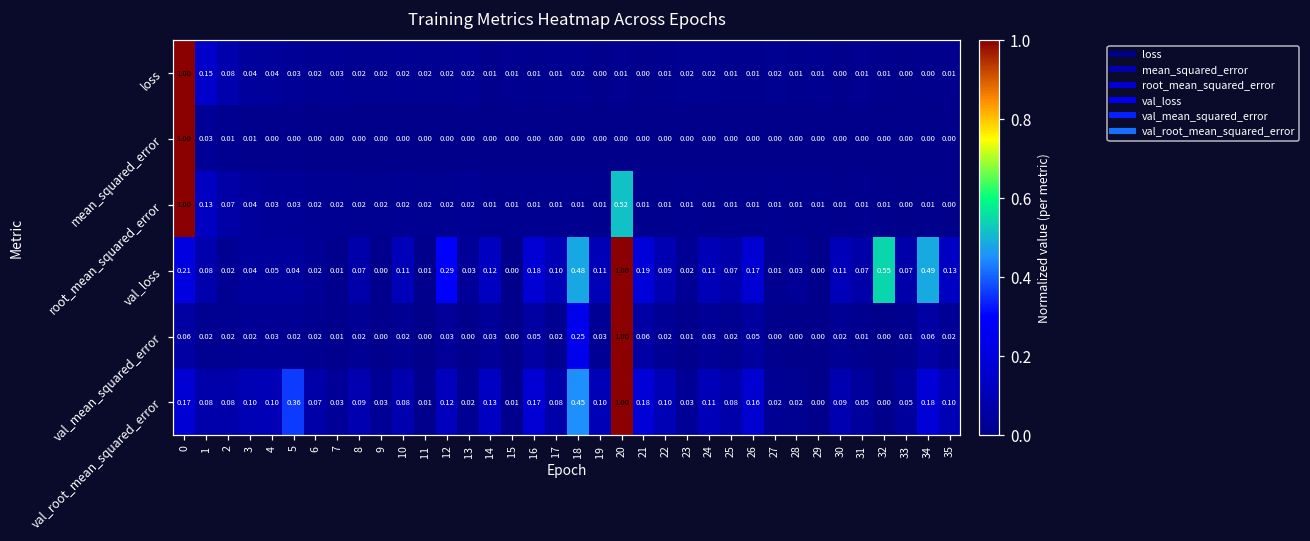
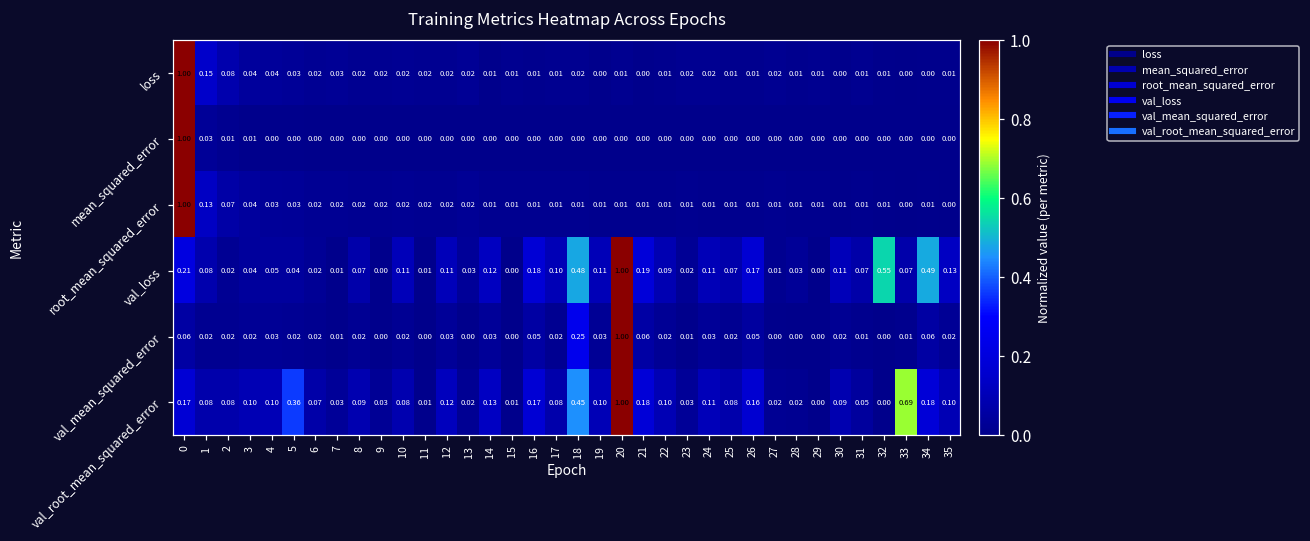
  {
    "root_mean_squared_error": {
      "0": 1.00,
      "1": 0.13,
      "2": 0.07,
      "3": 0.04,
      "4": 0.03,
      "5": 0.03,
      "6": 0.02,
      "7": 0.02,
      "8": 0.02,
      "9": 0.02,
      "10": 0.02,
      "11": 0.02,
      "12": 0.02,
      "13": 0.02,
      "14": 0.01,
      "15": 0.01,
      "16": 0.01,
      "17": 0.01,
      "18": 0.01,
      "19": 0.01,
-     "20": 0.52,
+     "20": 0.01,
      "21": 0.01,
      "22": 0.01,
      "23": 0.01,
      "24": 0.01,
      "25": 0.01,
      "26": 0.01,
      "27": 0.01,
      "28": 0.01,
      "29": 0.01,
      "30": 0.01,
      "31": 0.01,
      "32": 0.01,
      "33": 0.00,
      "34": 0.01,
      "35": 0.00
    },
    "val_loss": {
      "0": 0.21,
      "1": 0.08,
      "2": 0.02,
      "3": 0.04,
      "4": 0.05,
      "5": 0.04,
      "6": 0.02,
      "7": 0.01,
      "8": 0.07,
      "9": 0.00,
      "10": 0.11,
      "11": 0.01,
-     "12": 0.29,
+     "12": 0.11,
      "13": 0.03,
      "14": 0.12,
      "15": 0.00,
      "16": 0.18,
      "17": 0.10,
      "18": 0.48,
      "19": 0.11,
      "20": 1.00,
      "21": 0.19,
      "22": 0.09,
      "23": 0.02,
      "24": 0.11,
      "25": 0.07,
      "26": 0.17,
      "27": 0.01,
      "28": 0.03,
      "29": 0.00,
      "30": 0.11,
      "31": 0.07,
      "32": 0.55,
      "33": 0.07,
      "34": 0.49,
      "35": 0.13
    },
    "val_root_mean_squared_error": {
      "0": 0.17,
      "1": 0.08,
      "2": 0.08,
      "3": 0.10,
      "4": 0.10,
      "5": 0.36,
      "6": 0.07,
      "7": 0.03,
      "8": 0.09,
      "9": 0.03,
      "10": 0.08,
      "11": 0.01,
      "12": 0.12,
      "13": 0.02,
      "14": 0.13,
      "15": 0.01,
      "16": 0.17,
      "17": 0.08,
      "18": 0.45,
      "19": 0.10,
      "20": 1.00,
      "21": 0.18,
      "22": 0.10,
      "23": 0.03,
      "24": 0.11,
      "25": 0.08,
      "26": 0.16,
      "27": 0.02,
      "28": 0.02,
      "29": 0.00,
      "30": 0.09,
      "31": 0.05,
      "32": 0.00,
-     "33": 0.05,
+     "33": 0.69,
      "34": 0.18,
      "35": 0.10
    }
  }
